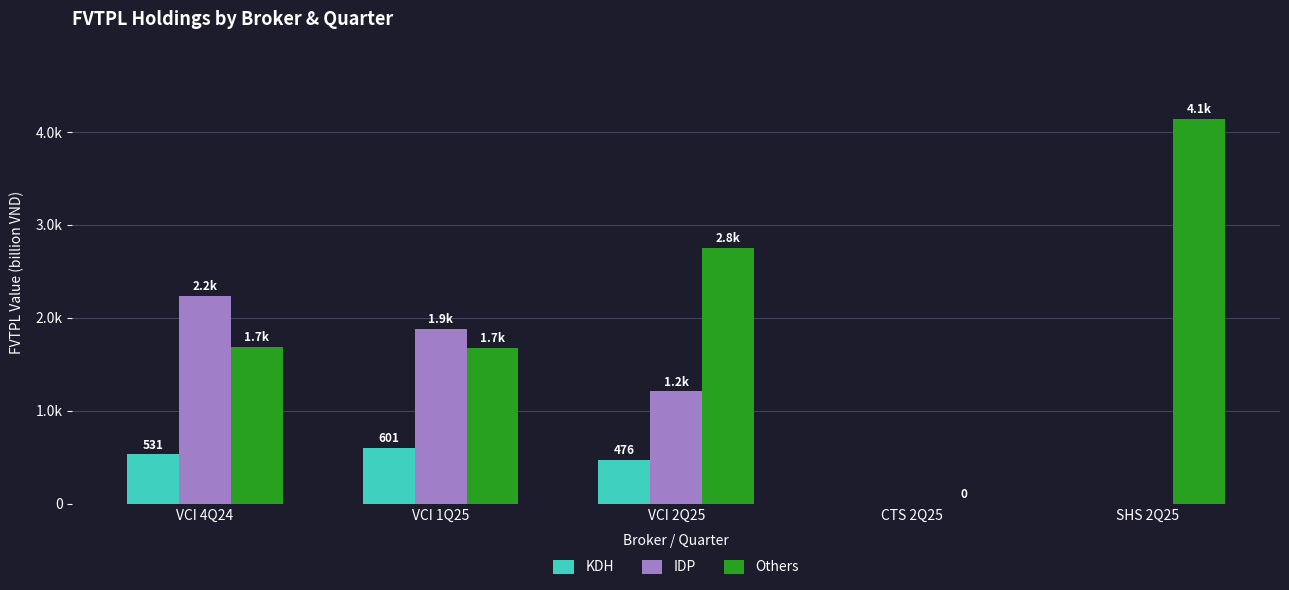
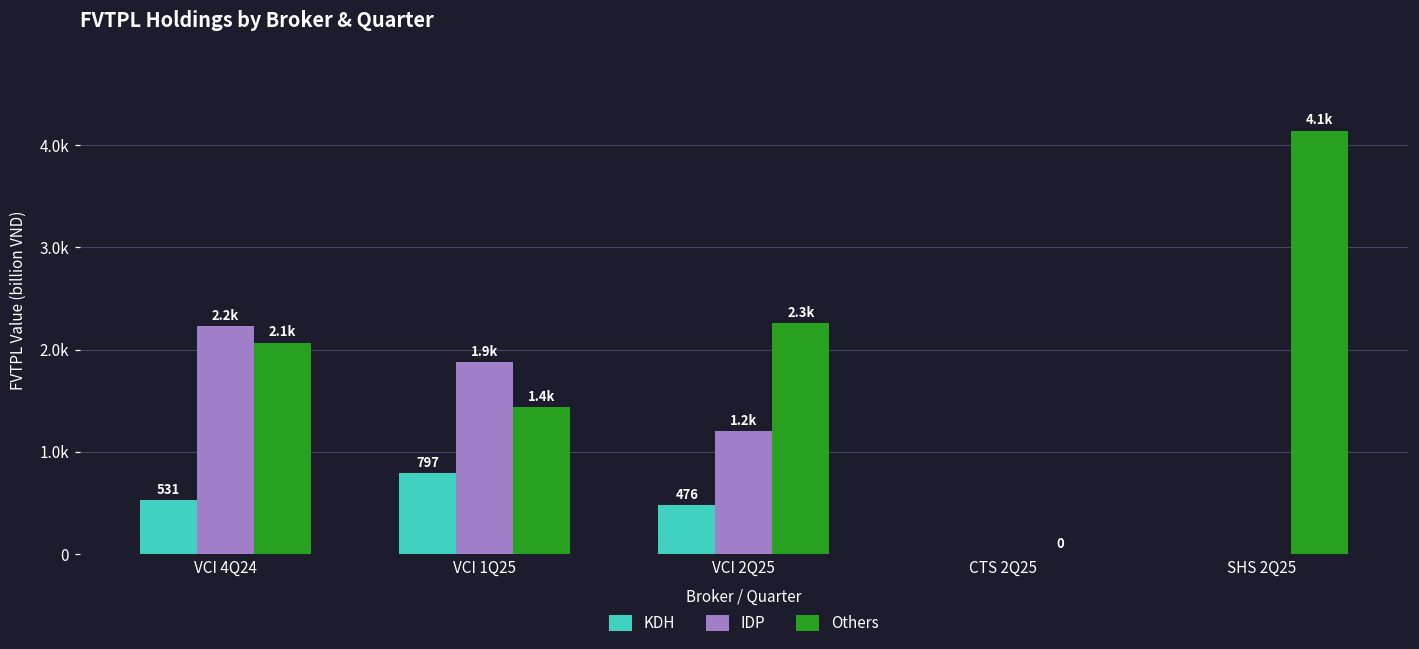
  {
    "KDH": {
      "VCI 4Q24": "531",
-     "VCI 1Q25": "601",
+     "VCI 1Q25": "797",
      "VCI 2Q25": "476"
    },
    "IDP": {
      "VCI 4Q24": "2.2k",
      "VCI 1Q25": "1.9k",
      "VCI 2Q25": "1.2k"
    },
    "Others": {
-     "VCI 4Q24": "1.7k",
-     "VCI 1Q25": "1.7k",
-     "VCI 2Q25": "2.8k",
+     "VCI 4Q24": "2.1k",
+     "VCI 1Q25": "1.4k",
+     "VCI 2Q25": "2.3k",
      "CTS 2Q25": "0",
      "SHS 2Q25": "4.1k"
    }
  }
